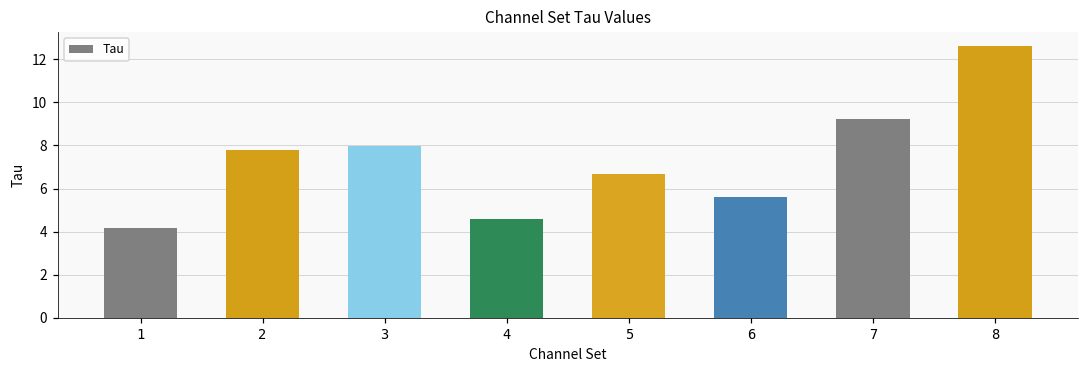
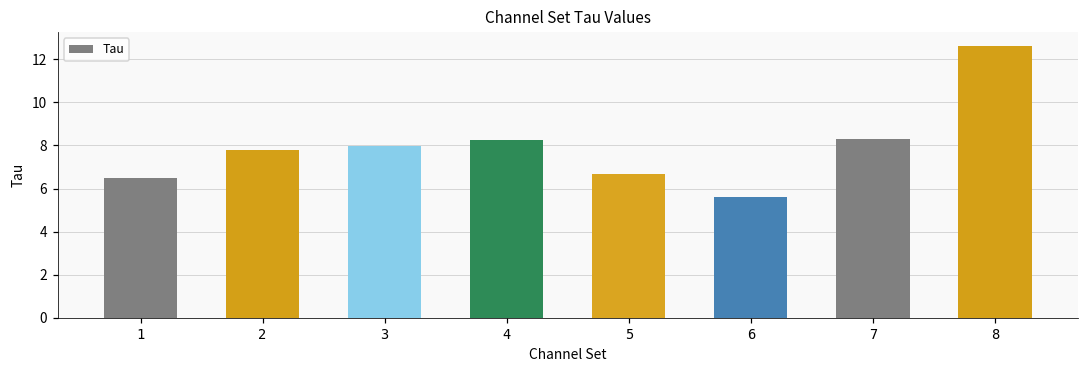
  {
-   "1": 4.1,
+   "1": 6.5,
    "2": 7.8,
    "3": 8.0,
-   "4": 4.6,
+   "4": 8.3,
    "5": 6.7,
    "6": 5.6,
-   "7": 9.2,
+   "7": 8.3,
    "8": 12.6
  }
